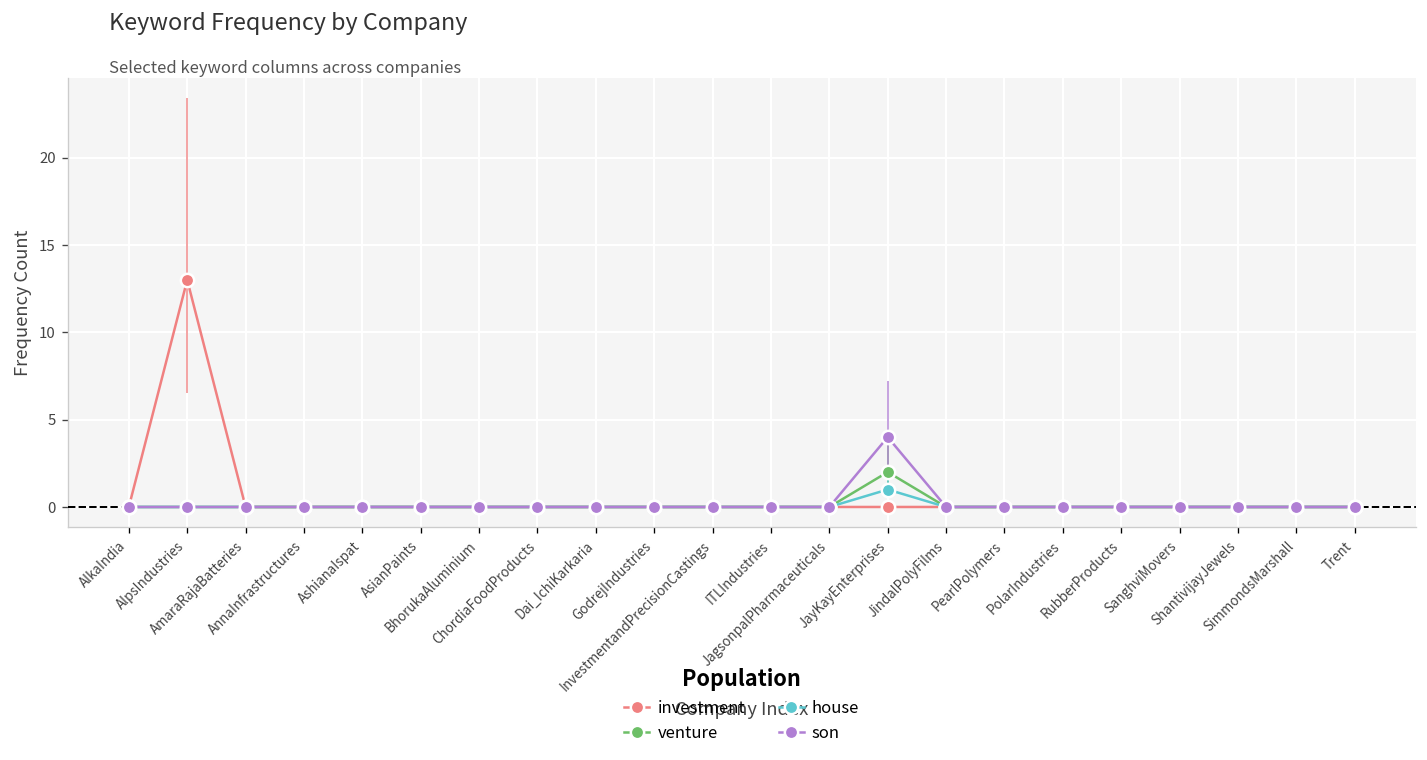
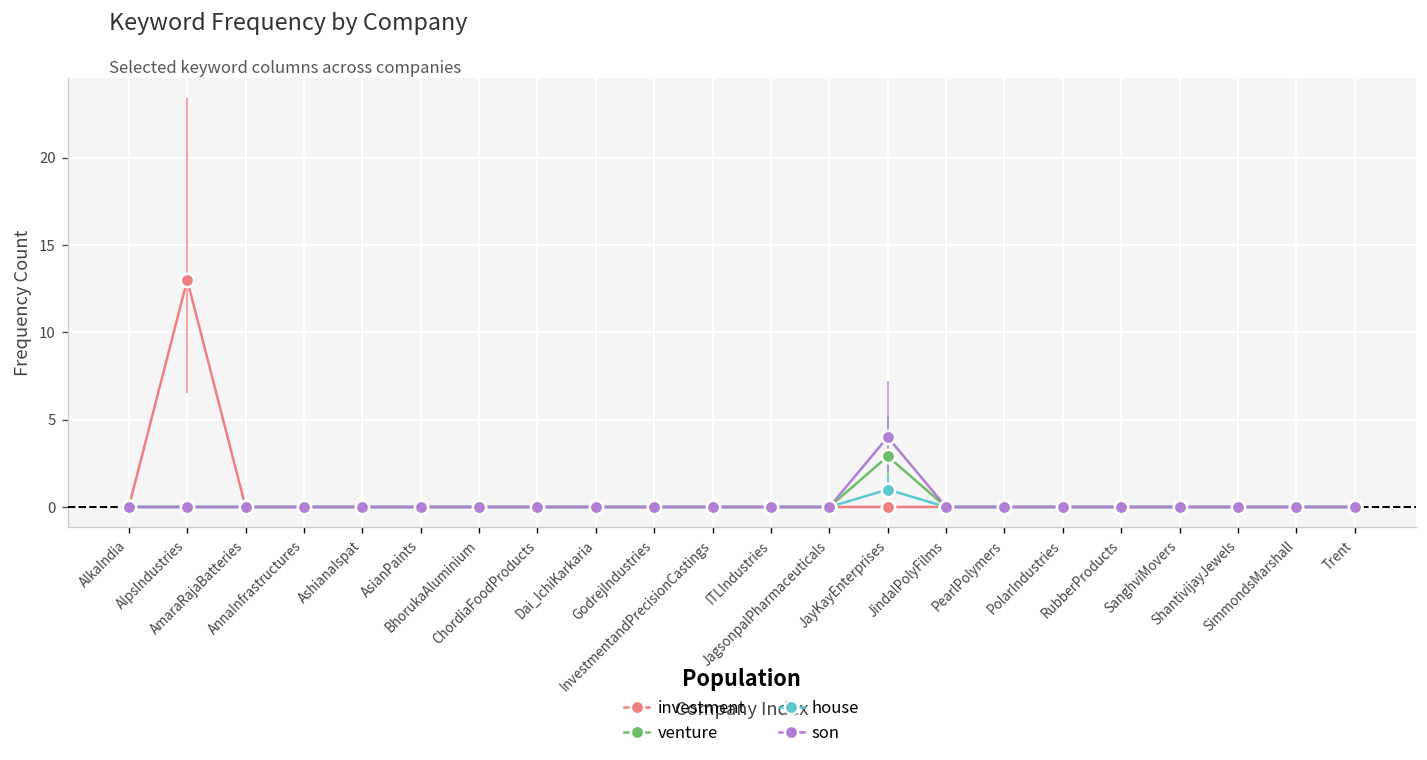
  {
    "investment": {
      "AlpsIndustries": 13.0,
      "JayKayEnterprises": 0.0
    },
    "venture": {
-     "JayKayEnterprises": 2.0
+     "JayKayEnterprises": 2.9
    },
    "house": {
      "JayKayEnterprises": 1.0
    },
    "son": {
      "JayKayEnterprises": 4.0
    }
  }
